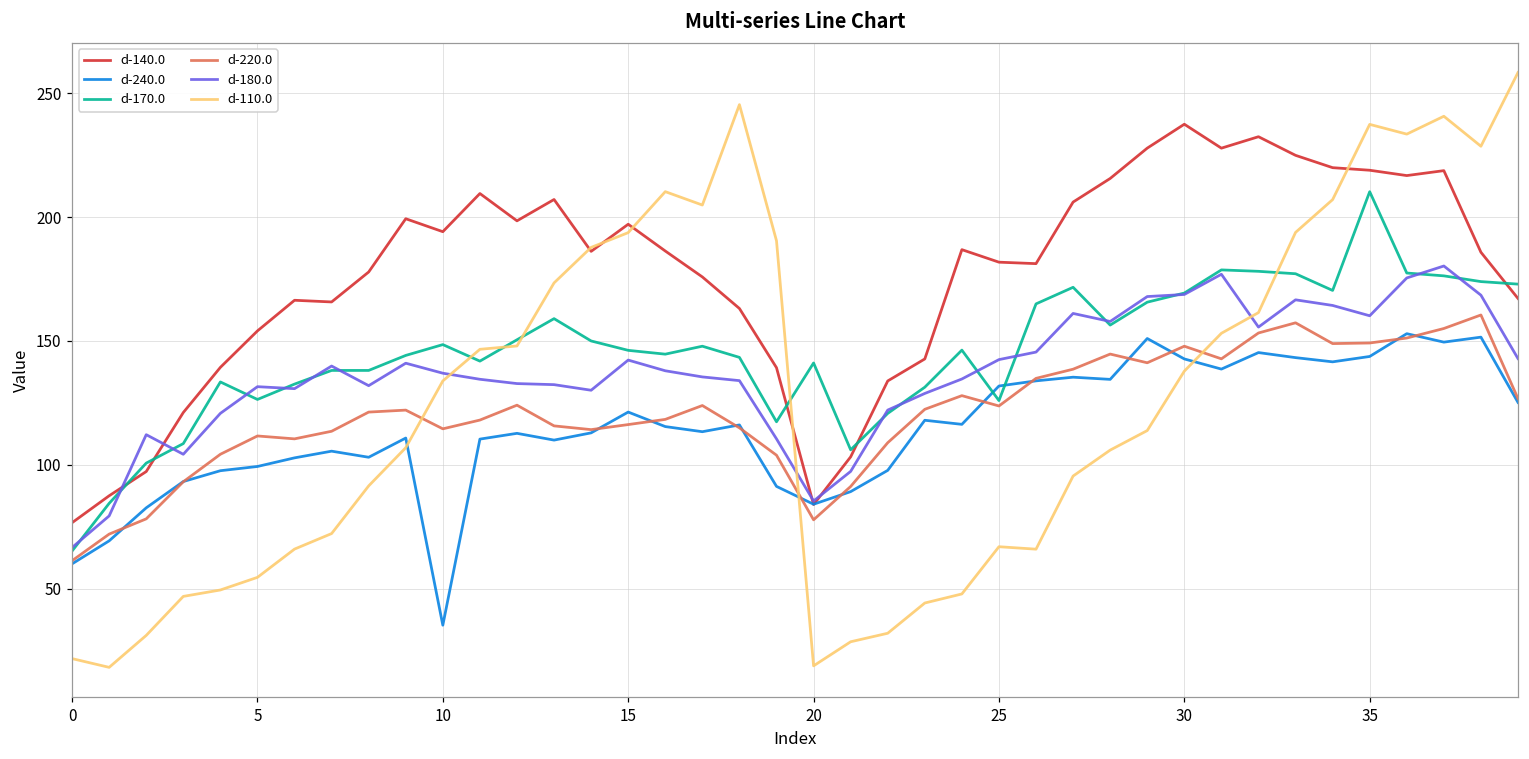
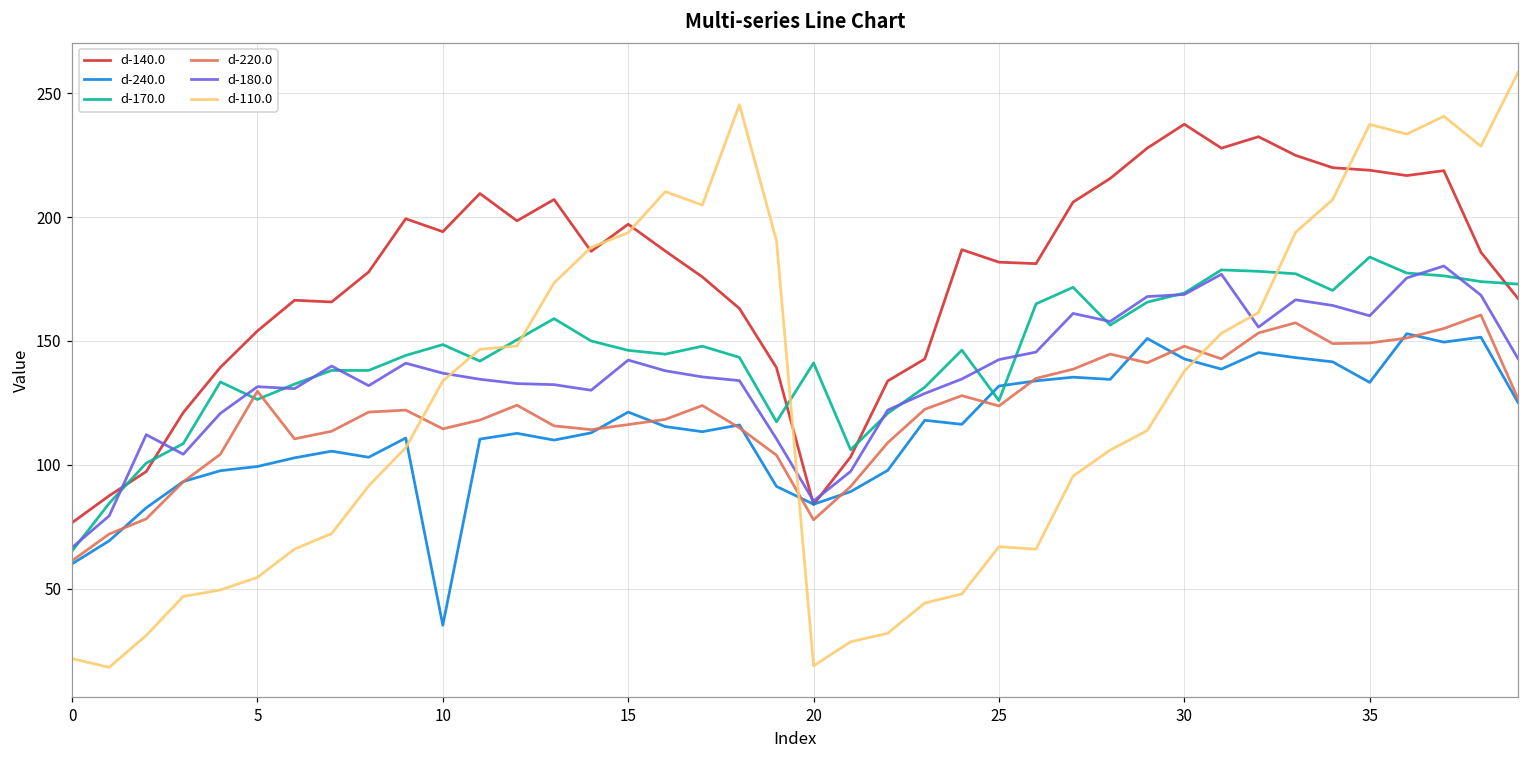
  {
    "d-140.0": {
      "0": 77,
      "5": 154,
      "10": 194,
      "15": 197,
      "25": 182,
      "30": 238,
      "35": 219
    },
    "d-240.0": {
      "0": 60,
      "5": 99,
      "10": 35,
      "15": 121,
      "25": 132,
      "30": 143,
-     "35": 144
+     "35": 133
    },
    "d-170.0": {
      "0": 65,
      "5": 126,
      "10": 149,
      "15": 146,
      "20": 141,
      "25": 126,
-     "35": 210
+     "35": 184
    },
    "d-220.0": {
      "0": 61,
-     "5": 112,
+     "5": 130,
      "10": 115,
      "15": 116,
      "20": 78,
      "25": 124,
      "30": 148,
      "35": 149
    },
    "d-180.0": {
      "0": 67,
      "5": 132,
      "10": 137,
      "15": 142,
      "20": 85,
      "25": 142,
      "35": 160
    },
    "d-110.0": {
      "0": 22,
      "5": 55,
      "10": 134,
      "15": 194,
      "20": 19,
      "25": 67,
      "30": 138,
      "35": 237
    }
  }
